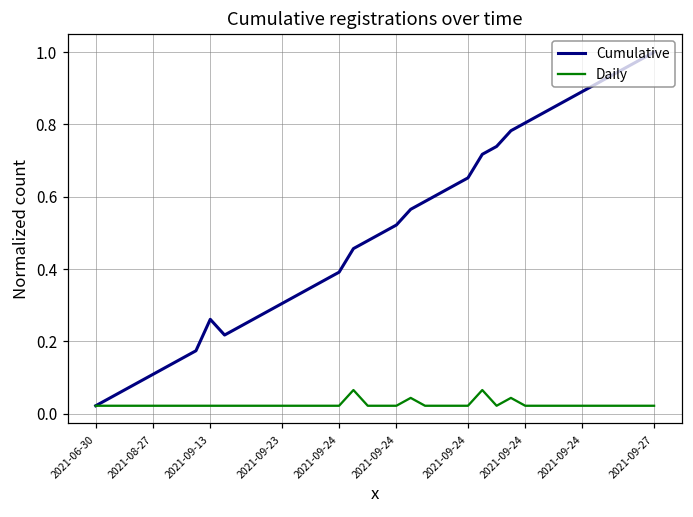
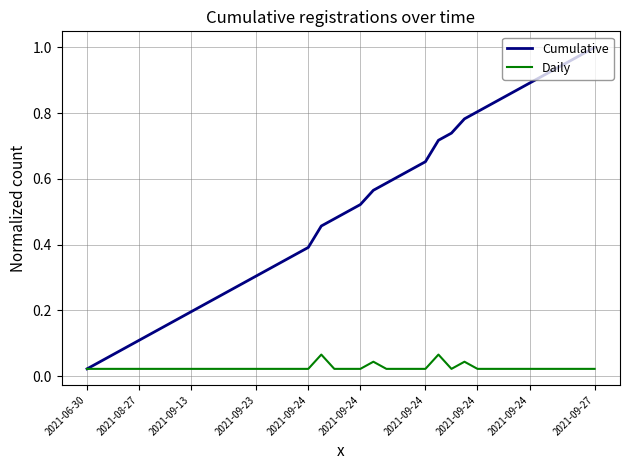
  {
    "Cumulative": {
-     "2021-09-13": 0.26
+     "2021-09-13": 0.20
    },
    "Daily": {
      "2021-09-13": 0.02
    }
  }
